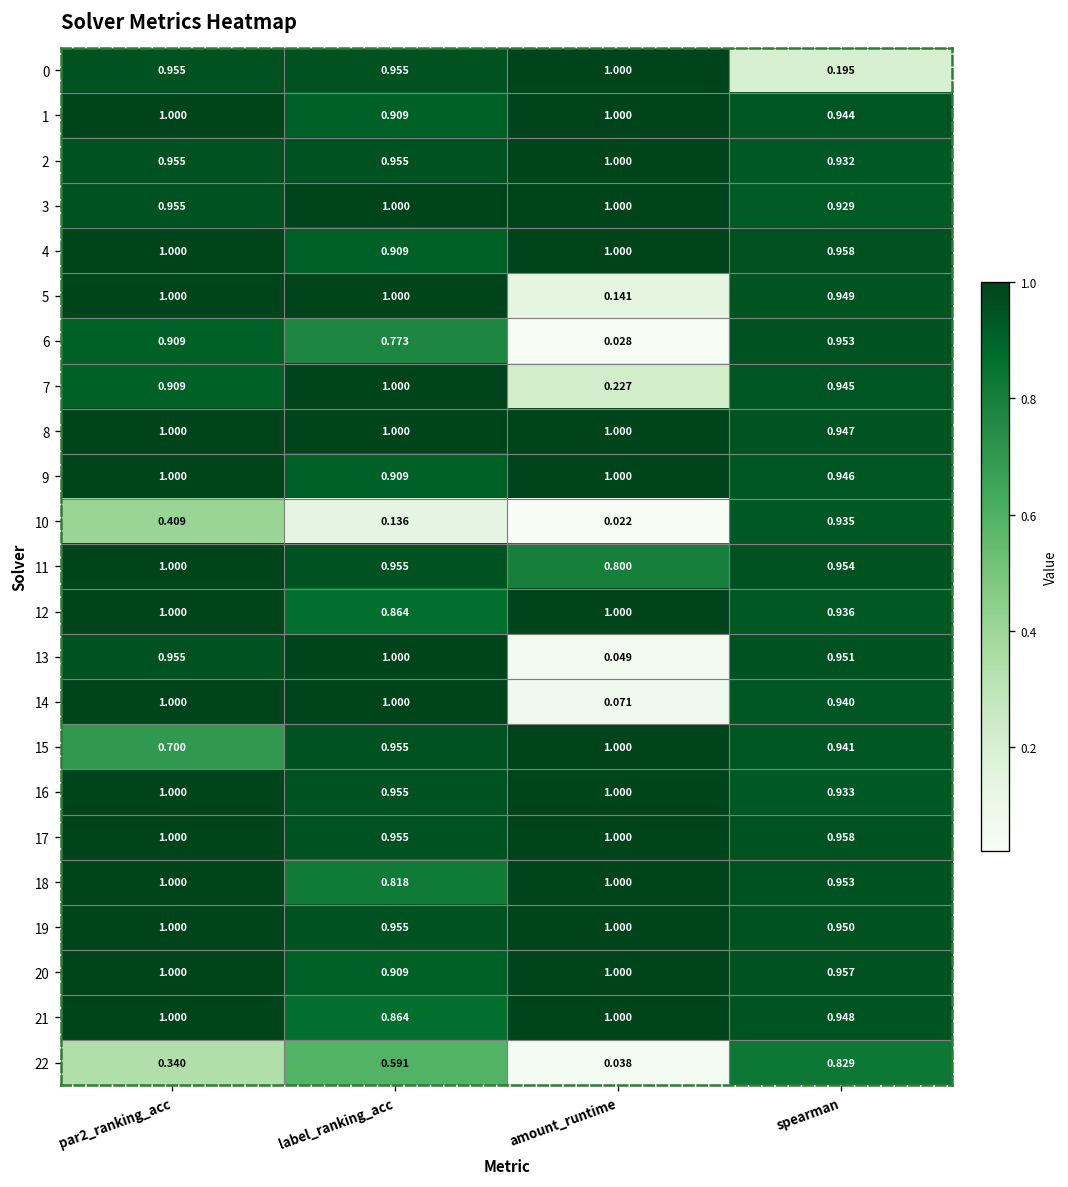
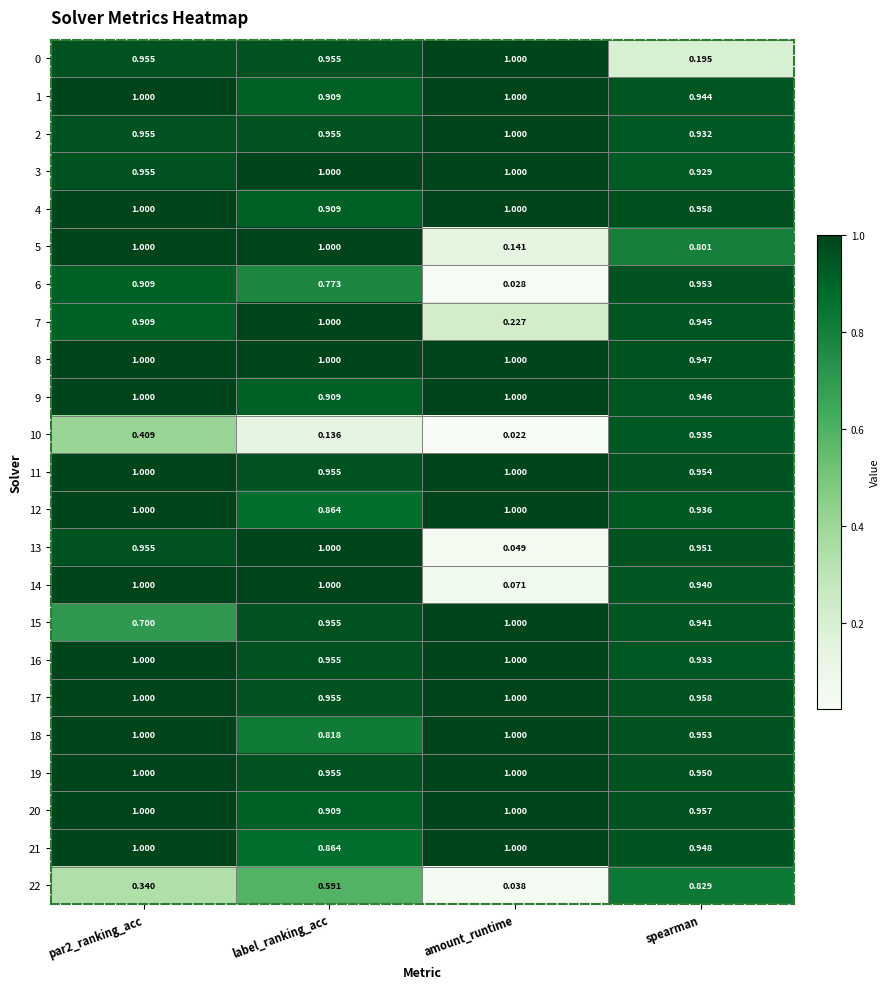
  {
    "0": {
      "par2_ranking_acc": 0.955,
      "label_ranking_acc": 0.955,
      "amount_runtime": 1.000,
      "spearman": 0.195
    },
    "1": {
      "par2_ranking_acc": 1.000,
      "label_ranking_acc": 0.909,
      "amount_runtime": 1.000,
      "spearman": 0.944
    },
    "2": {
      "par2_ranking_acc": 0.955,
      "label_ranking_acc": 0.955,
      "amount_runtime": 1.000,
      "spearman": 0.932
    },
    "3": {
      "par2_ranking_acc": 0.955,
      "label_ranking_acc": 1.000,
      "amount_runtime": 1.000,
      "spearman": 0.929
    },
    "4": {
      "par2_ranking_acc": 1.000,
      "label_ranking_acc": 0.909,
      "amount_runtime": 1.000,
      "spearman": 0.958
    },
    "5": {
      "par2_ranking_acc": 1.000,
      "label_ranking_acc": 1.000,
      "amount_runtime": 0.141,
-     "spearman": 0.949
+     "spearman": 0.801
    },
    "6": {
      "par2_ranking_acc": 0.909,
      "label_ranking_acc": 0.773,
      "amount_runtime": 0.028,
      "spearman": 0.953
    },
    "7": {
      "par2_ranking_acc": 0.909,
      "label_ranking_acc": 1.000,
      "amount_runtime": 0.227,
      "spearman": 0.945
    },
    "8": {
      "par2_ranking_acc": 1.000,
      "label_ranking_acc": 1.000,
      "amount_runtime": 1.000,
      "spearman": 0.947
    },
    "9": {
      "par2_ranking_acc": 1.000,
      "label_ranking_acc": 0.909,
      "amount_runtime": 1.000,
      "spearman": 0.946
    },
    "10": {
      "par2_ranking_acc": 0.409,
      "label_ranking_acc": 0.136,
      "amount_runtime": 0.022,
      "spearman": 0.935
    },
    "11": {
      "par2_ranking_acc": 1.000,
      "label_ranking_acc": 0.955,
-     "amount_runtime": 0.800,
+     "amount_runtime": 1.000,
      "spearman": 0.954
    },
    "12": {
      "par2_ranking_acc": 1.000,
      "label_ranking_acc": 0.864,
      "amount_runtime": 1.000,
      "spearman": 0.936
    },
    "13": {
      "par2_ranking_acc": 0.955,
      "label_ranking_acc": 1.000,
      "amount_runtime": 0.049,
      "spearman": 0.951
    },
    "14": {
      "par2_ranking_acc": 1.000,
      "label_ranking_acc": 1.000,
      "amount_runtime": 0.071,
      "spearman": 0.940
    },
    "15": {
      "par2_ranking_acc": 0.700,
      "label_ranking_acc": 0.955,
      "amount_runtime": 1.000,
      "spearman": 0.941
    },
    "16": {
      "par2_ranking_acc": 1.000,
      "label_ranking_acc": 0.955,
      "amount_runtime": 1.000,
      "spearman": 0.933
    },
    "17": {
      "par2_ranking_acc": 1.000,
      "label_ranking_acc": 0.955,
      "amount_runtime": 1.000,
      "spearman": 0.958
    },
    "18": {
      "par2_ranking_acc": 1.000,
      "label_ranking_acc": 0.818,
      "amount_runtime": 1.000,
      "spearman": 0.953
    },
    "19": {
      "par2_ranking_acc": 1.000,
      "label_ranking_acc": 0.955,
      "amount_runtime": 1.000,
      "spearman": 0.950
    },
    "20": {
      "par2_ranking_acc": 1.000,
      "label_ranking_acc": 0.909,
      "amount_runtime": 1.000,
      "spearman": 0.957
    },
    "21": {
      "par2_ranking_acc": 1.000,
      "label_ranking_acc": 0.864,
      "amount_runtime": 1.000,
      "spearman": 0.948
    },
    "22": {
      "par2_ranking_acc": 0.340,
      "label_ranking_acc": 0.591,
      "amount_runtime": 0.038,
      "spearman": 0.829
    }
  }
